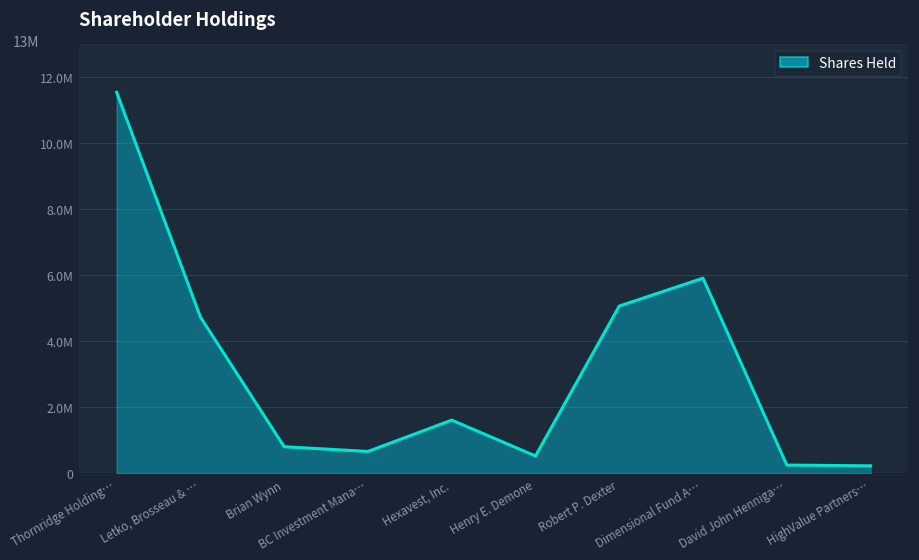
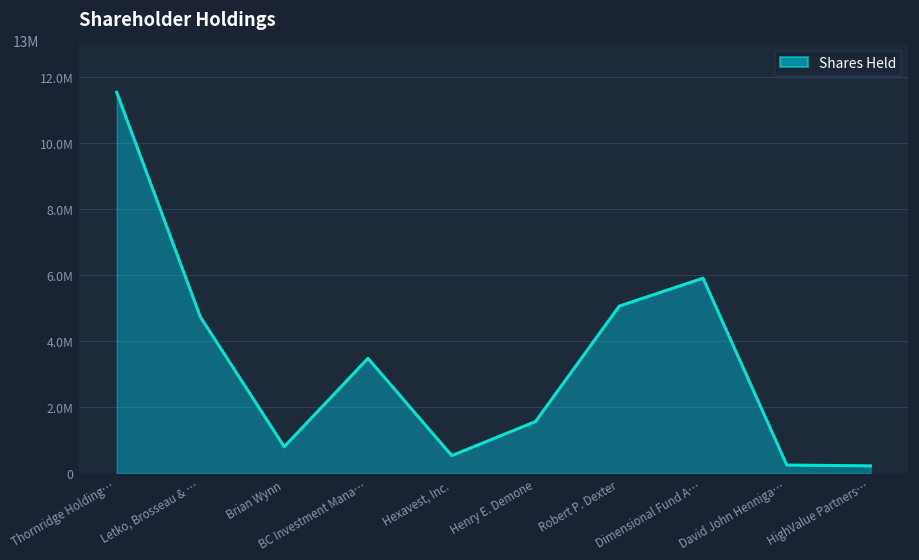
  {
    "Thornridge Holding…": 11500000,
    "Letko, Brosseau & …": 4700000,
    "Brian Wynn": 800000,
-   "BC Investment Mana…": 700000,
-   "Hexavest, Inc.": 1600000,
-   "Henry E. Demone": 500000,
+   "BC Investment Mana…": 3500000,
+   "Hexavest, Inc.": 500000,
+   "Henry E. Demone": 1600000,
    "Robert P. Dexter": 5100000,
    "Dimensional Fund A…": 5900000,
    "David John Henniga…": 300000,
    "HighValue Partners…": 200000
  }
